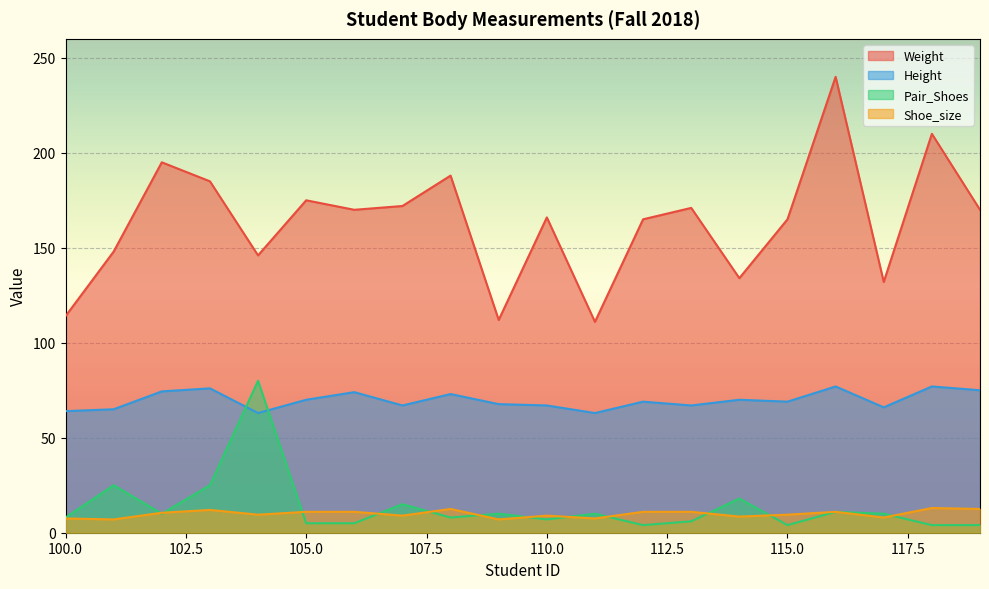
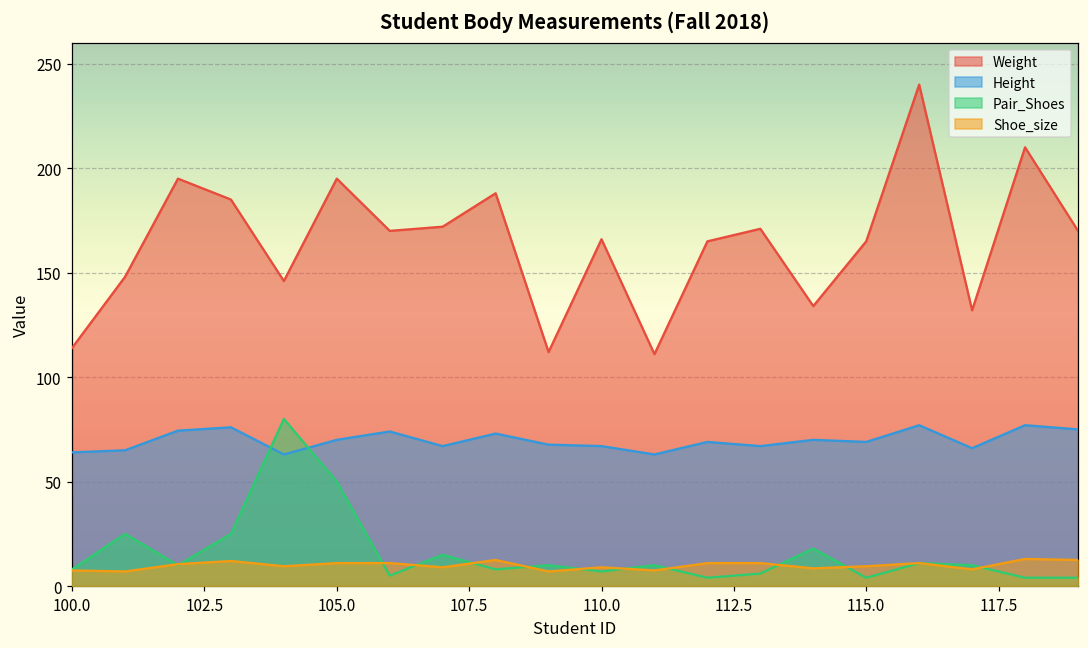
  {
    "Weight": {
      "100.0": 114,
-     "105.0": 175,
+     "105.0": 195,
      "110.0": 166,
      "115.0": 165
    },
    "Height": {
      "100.0": 64,
      "105.0": 70,
      "110.0": 67,
      "115.0": 69
    },
    "Pair_Shoes": {
-     "105.0": 5,
+     "105.0": 50,
      "110.0": 7,
      "115.0": 4
    },
    "Shoe_size": {
      "105.0": 11,
      "110.0": 9,
      "115.0": 10
    }
  }
